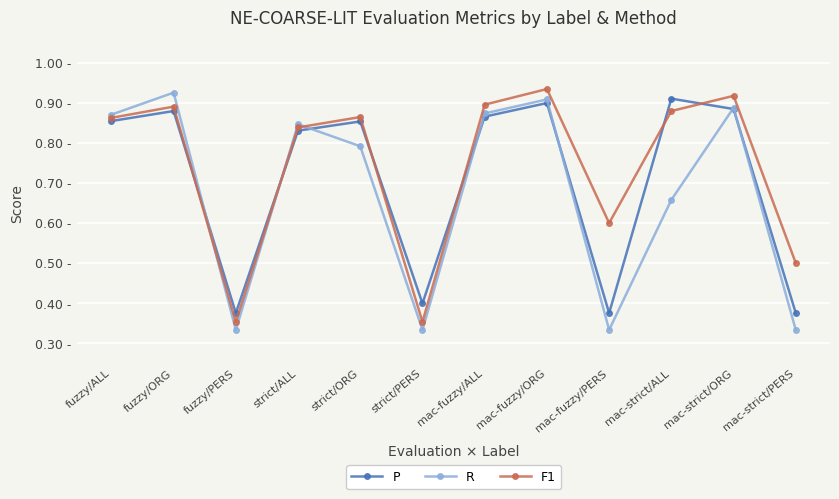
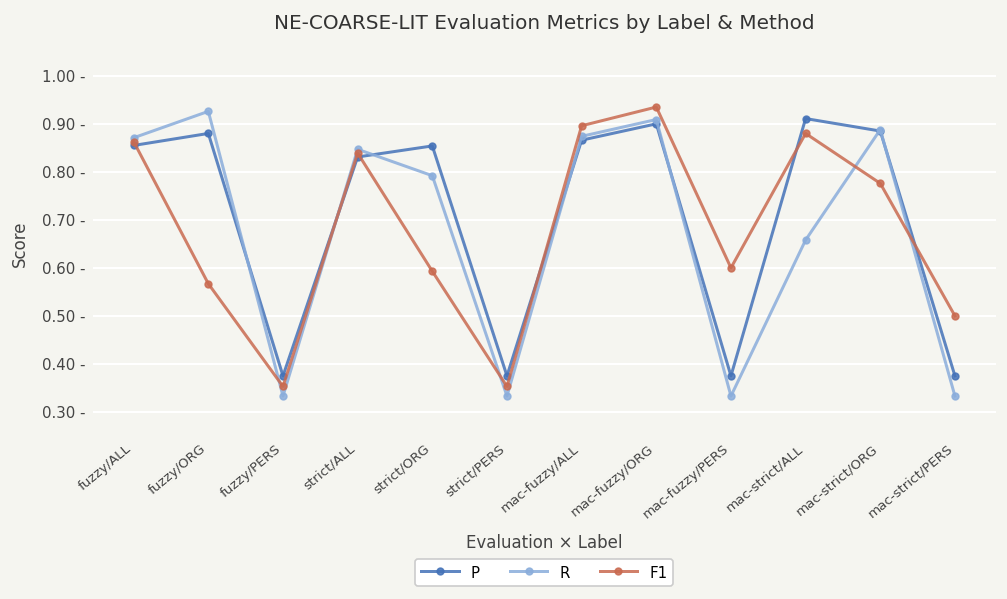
  {
    "P": {
      "fuzzy/ALL": "0.86 -",
      "fuzzy/ORG": "0.88 -",
      "fuzzy/PERS": "0.38 -",
      "strict/ALL": "0.83 -",
      "strict/ORG": "0.85 -",
-     "strict/PERS": "0.40 -",
+     "strict/PERS": "0.38 -",
      "mac-fuzzy/ALL": "0.87 -",
      "mac-fuzzy/ORG": "0.90 -",
      "mac-fuzzy/PERS": "0.38 -",
      "mac-strict/ALL": "0.91 -",
      "mac-strict/PERS": "0.38 -"
    },
    "R": {
      "fuzzy/ALL": "0.87 -",
      "fuzzy/ORG": "0.93 -",
      "fuzzy/PERS": "0.33 -",
      "strict/ALL": "0.85 -",
      "strict/ORG": "0.79 -",
      "strict/PERS": "0.33 -",
      "mac-fuzzy/ALL": "0.87 -",
      "mac-fuzzy/ORG": "0.91 -",
      "mac-fuzzy/PERS": "0.33 -",
      "mac-strict/ALL": "0.66 -",
      "mac-strict/PERS": "0.33 -"
    },
    "F1": {
      "fuzzy/ALL": "0.86 -",
-     "fuzzy/ORG": "0.89 -",
+     "fuzzy/ORG": "0.57 -",
      "fuzzy/PERS": "0.35 -",
      "strict/ALL": "0.84 -",
-     "strict/ORG": "0.87 -",
+     "strict/ORG": "0.59 -",
      "strict/PERS": "0.35 -",
      "mac-fuzzy/ALL": "0.90 -",
      "mac-fuzzy/ORG": "0.94 -",
      "mac-fuzzy/PERS": "0.60 -",
      "mac-strict/ALL": "0.88 -",
-     "mac-strict/ORG": "0.92 -",
+     "mac-strict/ORG": "0.78 -",
      "mac-strict/PERS": "0.50 -"
    }
  }
